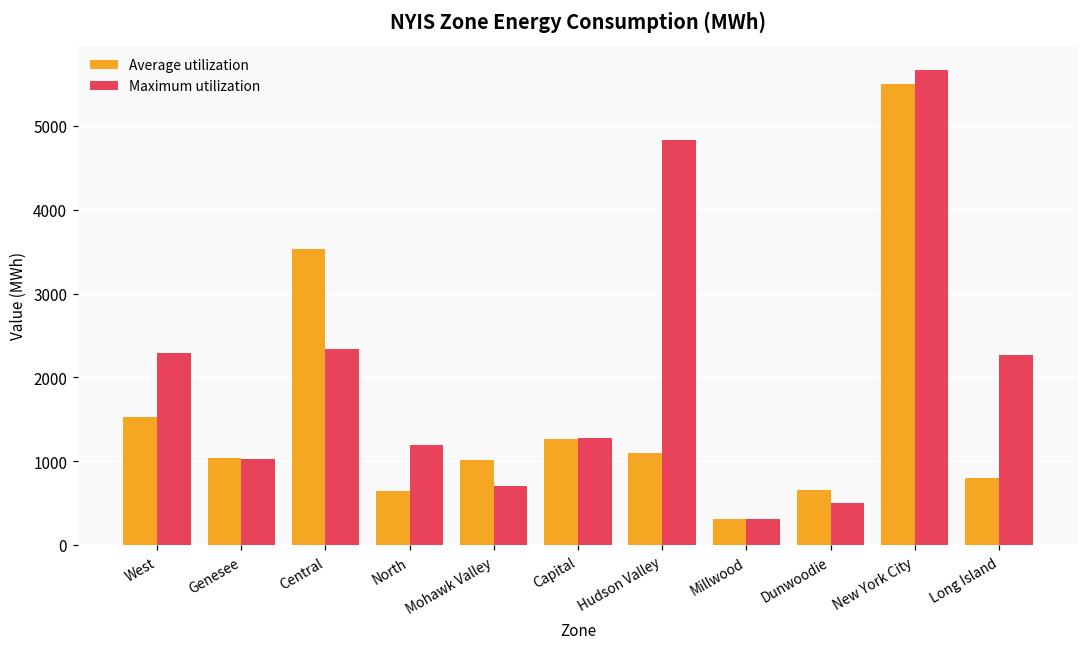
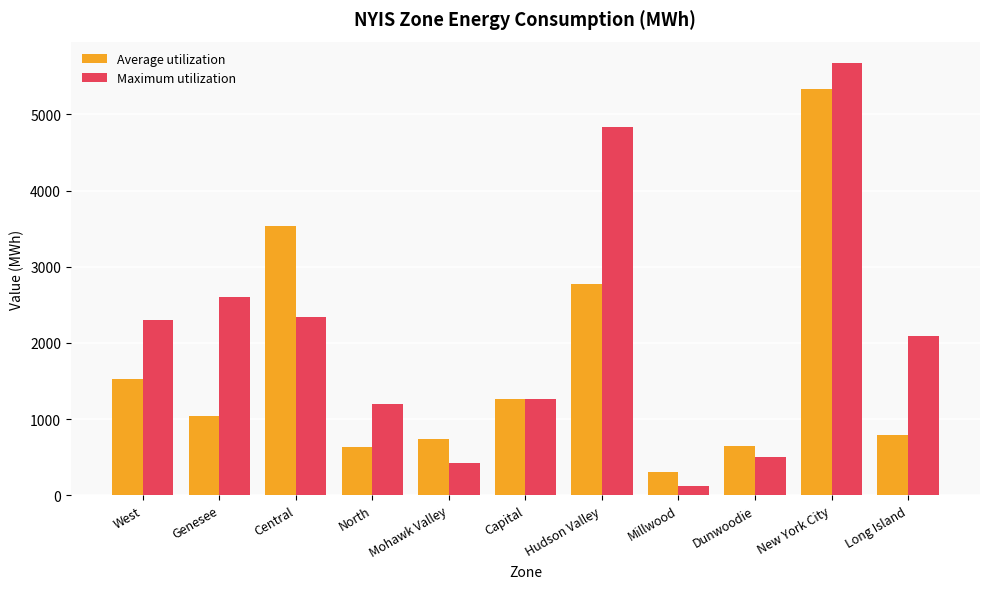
  {
    "Average utilization": {
      "West": 1500,
      "Genesee": 1000,
      "Central": 3500,
      "North": 600,
-     "Mohawk Valley": 1000,
+     "Mohawk Valley": 700,
      "Capital": 1300,
-     "Hudson Valley": 1100,
+     "Hudson Valley": 2800,
      "Millwood": 300,
      "Dunwoodie": 700,
-     "New York City": 5500,
+     "New York City": 5300,
      "Long Island": 800
    },
    "Maximum utilization": {
      "West": 2300,
-     "Genesee": 1000,
+     "Genesee": 2600,
      "Central": 2300,
      "North": 1200,
-     "Mohawk Valley": 700,
+     "Mohawk Valley": 400,
      "Capital": 1300,
      "Hudson Valley": 4800,
-     "Millwood": 300,
+     "Millwood": 100,
      "Dunwoodie": 500,
      "New York City": 5700,
-     "Long Island": 2300
+     "Long Island": 2100
    }
  }
